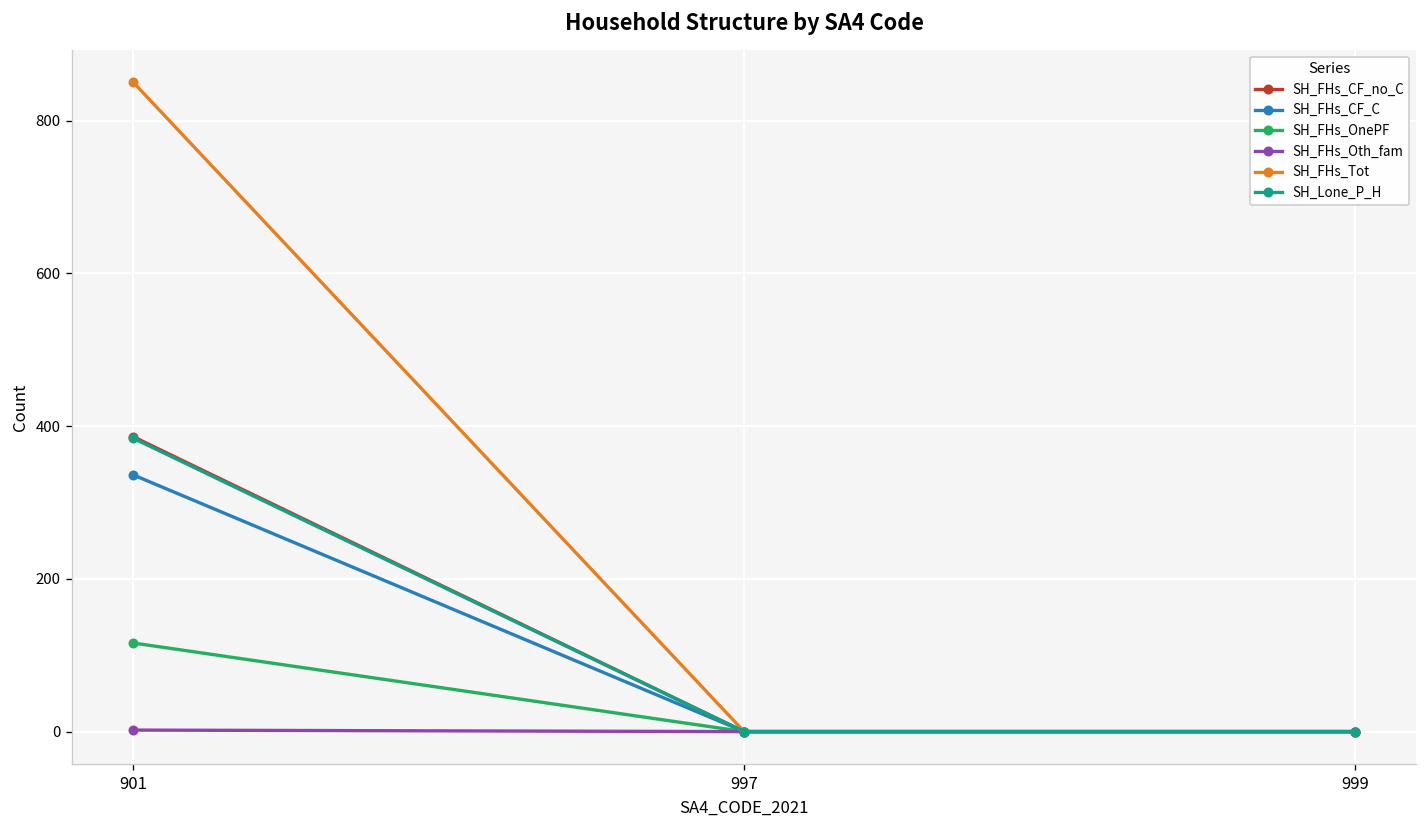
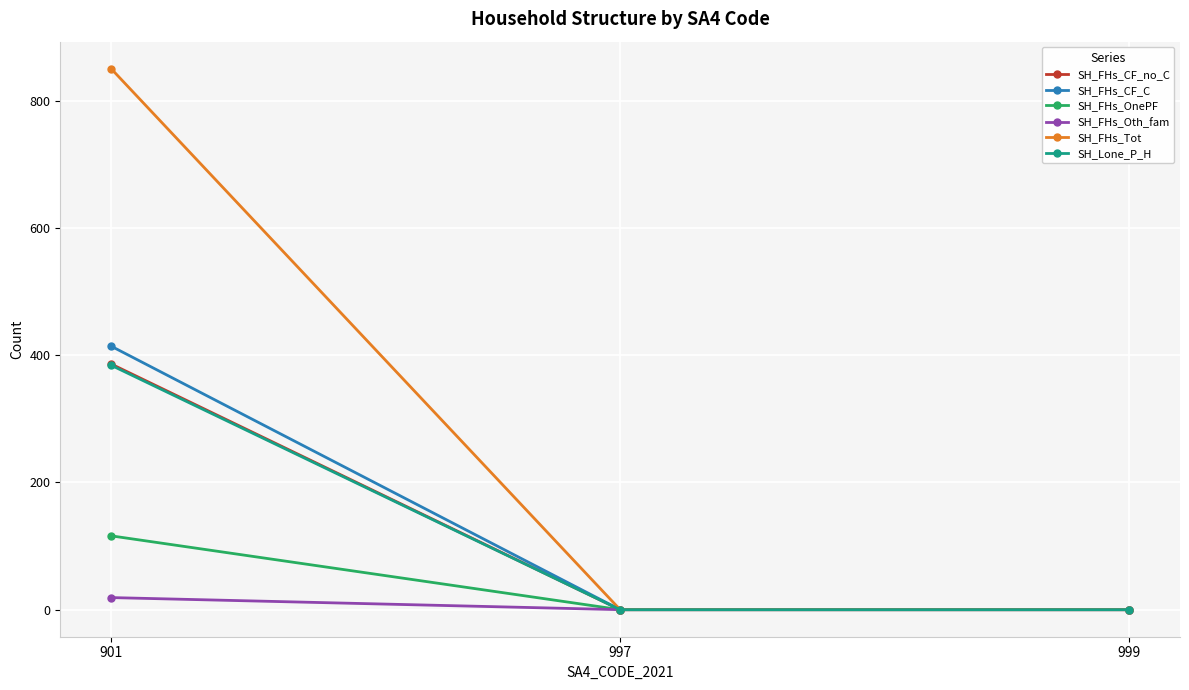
  {
    "SH_FHs_CF_C": {
-     "901": 340
+     "901": 410
    },
    "SH_FHs_Oth_fam": {
-     "901": 0
+     "901": 20
    },
    "SH_FHs_Tot": {
      "901": 850
    }
  }
